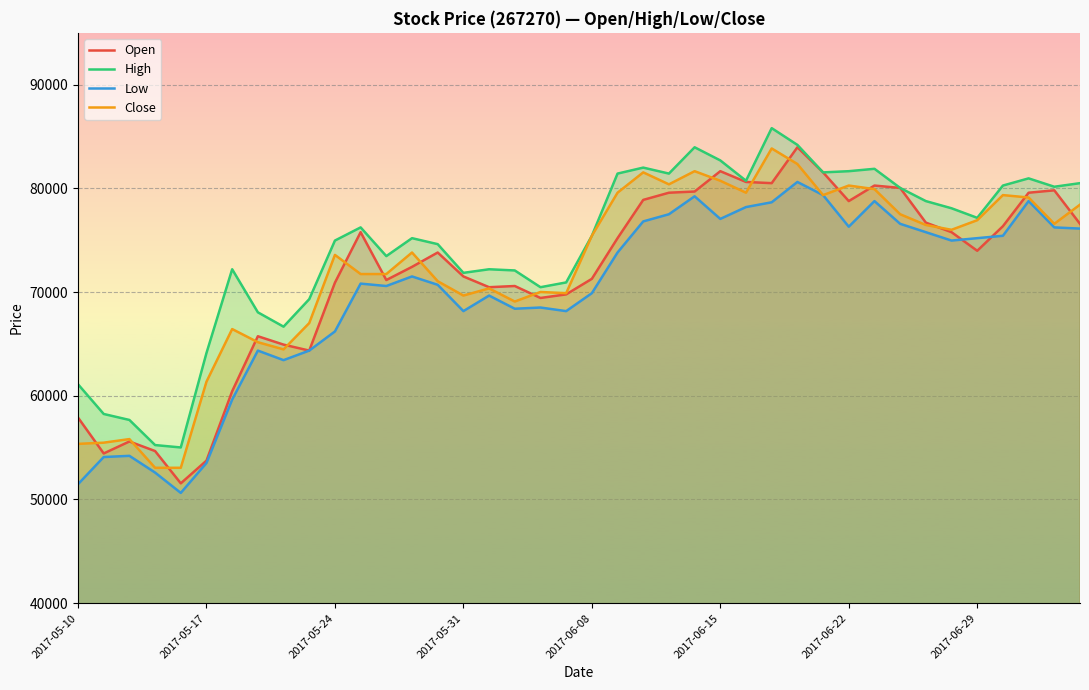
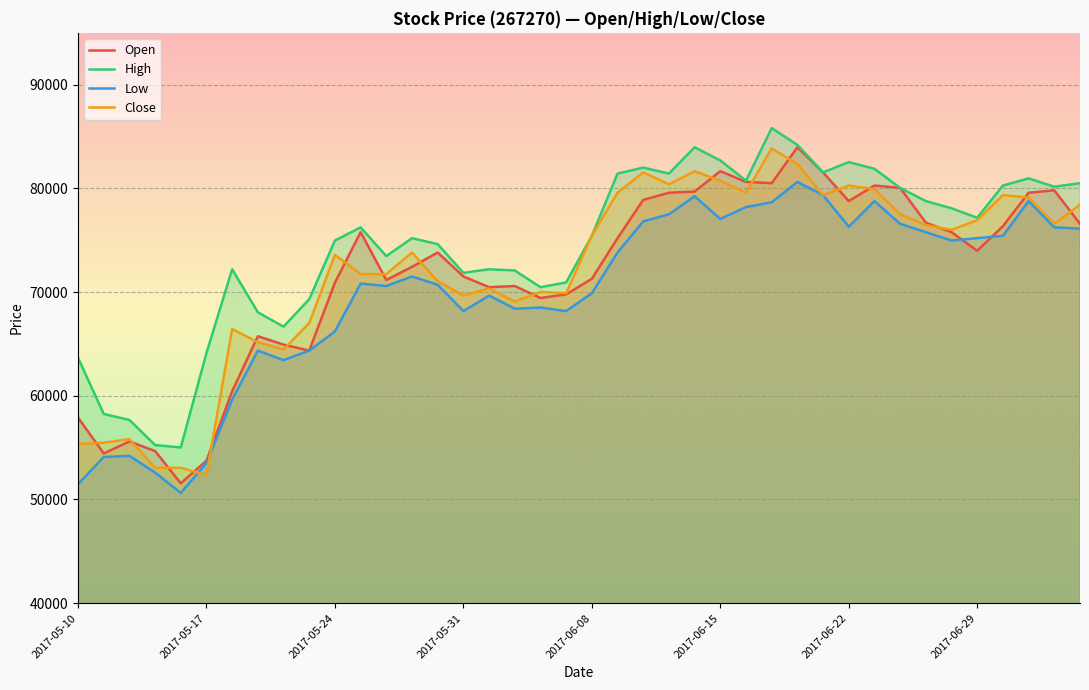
  {
    "Open": {
      "2017-05-10": 57900,
      "2017-05-24": 70900,
      "2017-05-31": 71500,
      "2017-06-08": 71300,
      "2017-06-15": 81700,
      "2017-06-22": 78800,
      "2017-06-29": 74000
    },
    "High": {
-     "2017-05-10": 61100,
+     "2017-05-10": 63700,
      "2017-05-17": 64100,
      "2017-05-24": 75000,
      "2017-05-31": 71900,
      "2017-06-15": 82700,
-     "2017-06-22": 81700
+     "2017-06-22": 82500
    },
    "Low": {
      "2017-05-10": 51500,
      "2017-05-24": 66200,
      "2017-05-31": 68200,
      "2017-06-08": 69900,
      "2017-06-15": 77100,
      "2017-06-22": 76300,
      "2017-06-29": 75200
    },
    "Close": {
      "2017-05-10": 55400,
-     "2017-05-17": 61400,
+     "2017-05-17": 52400,
      "2017-05-24": 73600,
      "2017-05-31": 69700,
      "2017-06-15": 80700,
      "2017-06-22": 80300
    }
  }
